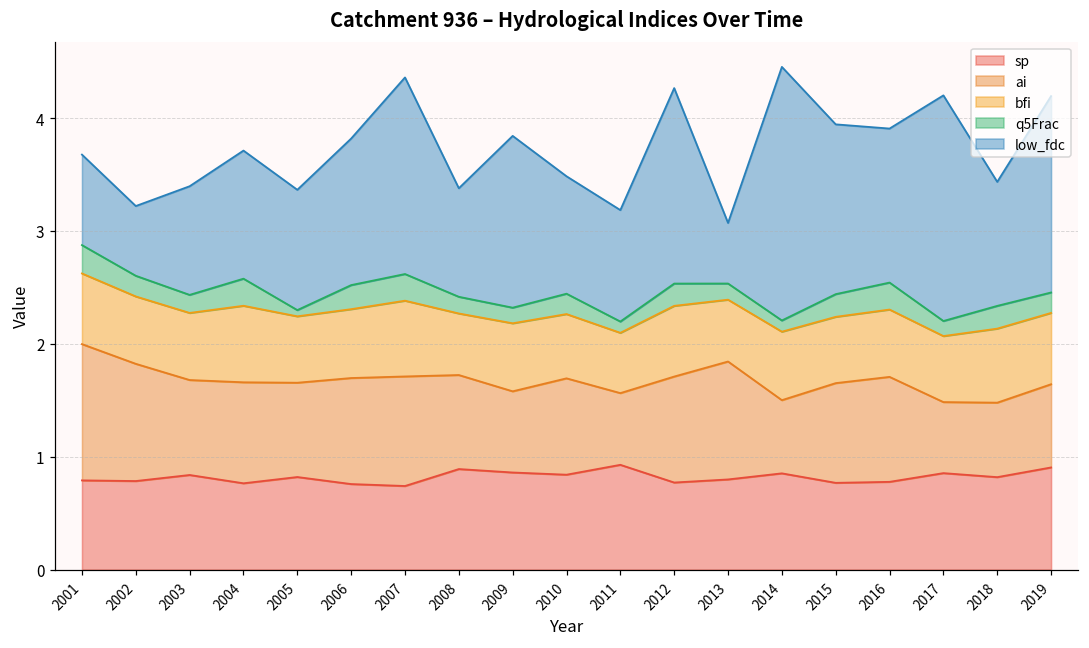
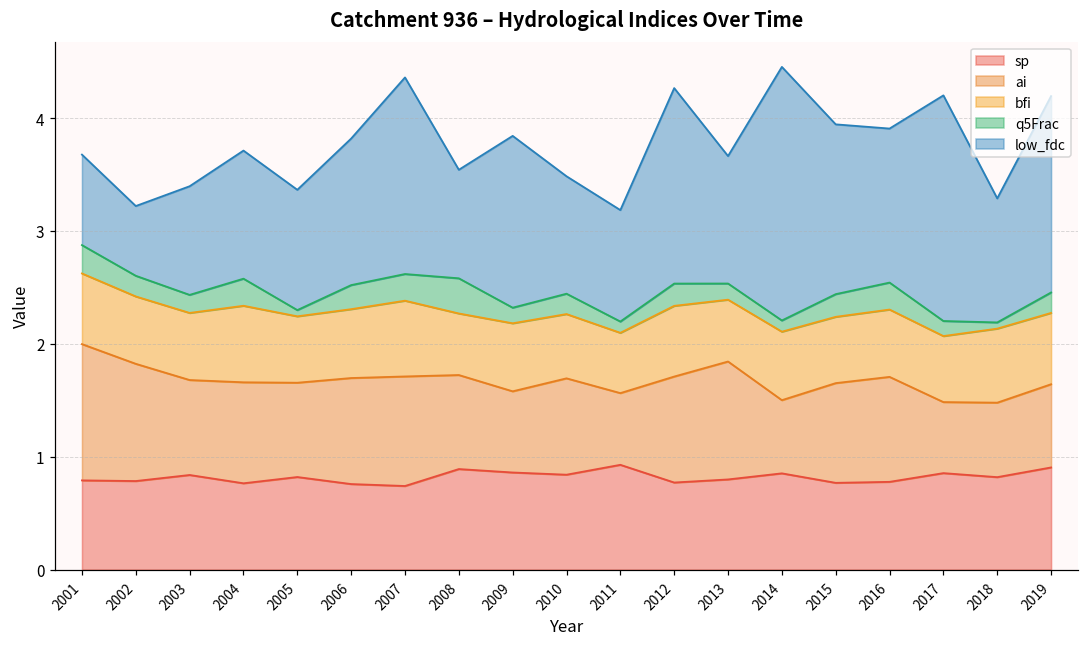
  {
    "q5Frac": {
      "2001": 0.25,
      "2002": 0.18,
      "2003": 0.16,
      "2004": 0.24,
      "2005": 0.06,
      "2006": 0.21,
      "2007": 0.24,
-     "2008": 0.15,
+     "2008": 0.31,
      "2009": 0.14,
      "2010": 0.18,
      "2011": 0.10,
      "2012": 0.20,
      "2013": 0.14,
      "2014": 0.10,
      "2015": 0.20,
      "2016": 0.24,
      "2017": 0.13,
-     "2018": 0.20,
+     "2018": 0.05,
      "2019": 0.18
    },
    "low_fdc": {
      "2001": 0.80,
      "2002": 0.62,
      "2003": 0.96,
      "2004": 1.13,
      "2005": 1.07,
      "2006": 1.30,
      "2007": 1.74,
      "2008": 0.96,
      "2009": 1.52,
      "2010": 1.04,
      "2011": 0.99,
      "2012": 1.73,
-     "2013": 0.54,
+     "2013": 1.13,
      "2014": 2.25,
      "2015": 1.50,
      "2016": 1.36,
      "2017": 2.00,
      "2018": 1.10
    }
  }
